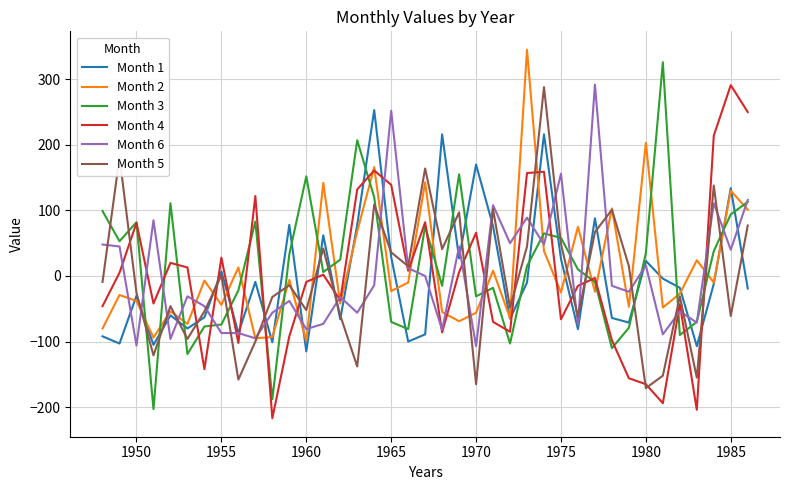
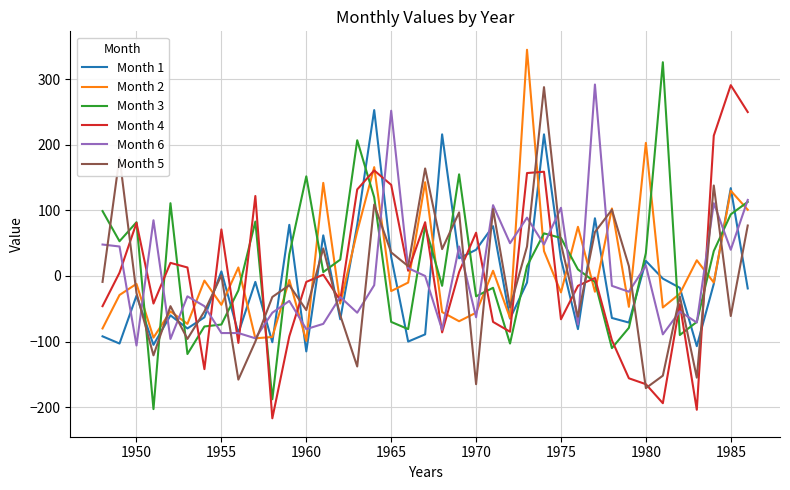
  {
    "Month 1": {
      "1950": -30,
      "1955": 10,
      "1960": -120,
      "1965": 30,
-     "1970": 170,
+     "1970": 40,
      "1975": 30,
      "1980": 20,
      "1985": 130
    },
    "Month 2": {
-     "1950": -40,
+     "1950": -10,
      "1955": -40,
      "1960": -100,
      "1965": -20,
      "1970": -60,
      "1975": -30,
      "1980": 200,
      "1985": 130
    },
    "Month 3": {
      "1955": -70,
      "1960": 150,
      "1965": -70,
      "1970": -30,
      "1975": 60,
      "1980": 40,
      "1985": 90
    },
    "Month 4": {
-     "1955": 30,
+     "1955": 70,
      "1960": -10,
      "1965": 140,
      "1970": 70,
      "1975": -70,
      "1980": -170,
      "1985": 290
    },
    "Month 6": {
      "1950": -110,
      "1955": -90,
      "1960": -80,
      "1965": 250,
-     "1970": -110,
-     "1975": 160,
+     "1970": -60,
+     "1975": 100,
      "1980": 20,
      "1985": 40
    },
    "Month 5": {
      "1950": -30,
      "1955": 0,
      "1960": -50,
      "1965": 40,
      "1970": -170,
      "1975": 50,
      "1980": -170,
      "1985": -60
    }
  }
